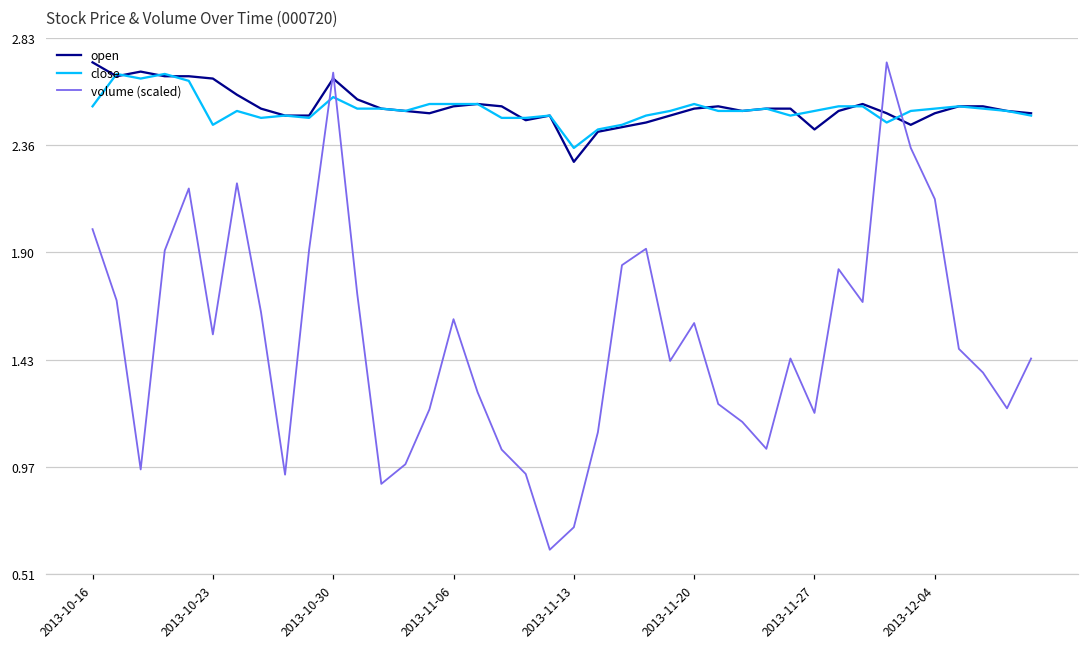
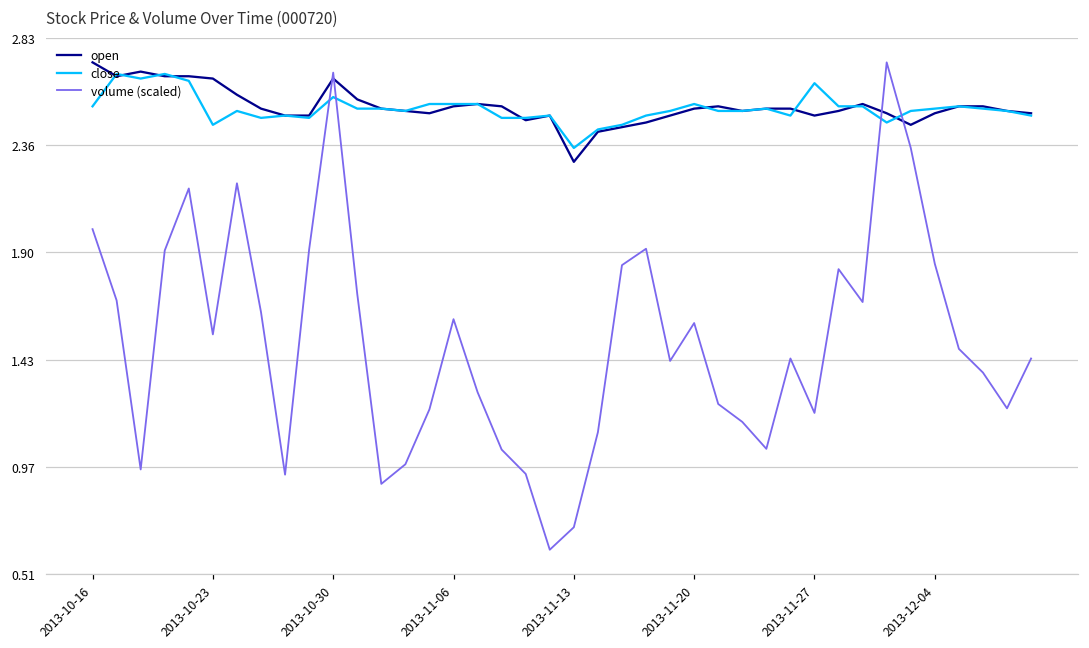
  {
    "open": {
      "2013-10-16": 2.72,
      "2013-10-23": 2.65,
      "2013-10-30": 2.65,
      "2013-11-13": 2.29,
      "2013-11-20": 2.52,
-     "2013-11-27": 2.43,
+     "2013-11-27": 2.49,
      "2013-12-04": 2.50
    },
    "close": {
      "2013-10-16": 2.53,
      "2013-10-23": 2.45,
      "2013-10-30": 2.57,
      "2013-11-13": 2.35,
      "2013-11-20": 2.54,
-     "2013-11-27": 2.51,
+     "2013-11-27": 2.63,
      "2013-12-04": 2.52
    },
    "volume (scaled)": {
      "2013-10-16": 2.00,
      "2013-10-23": 1.54,
      "2013-10-30": 2.68,
      "2013-11-06": 1.61,
      "2013-11-13": 0.71,
      "2013-11-20": 1.59,
      "2013-11-27": 1.20,
-     "2013-12-04": 2.13
+     "2013-12-04": 1.85
    }
  }
